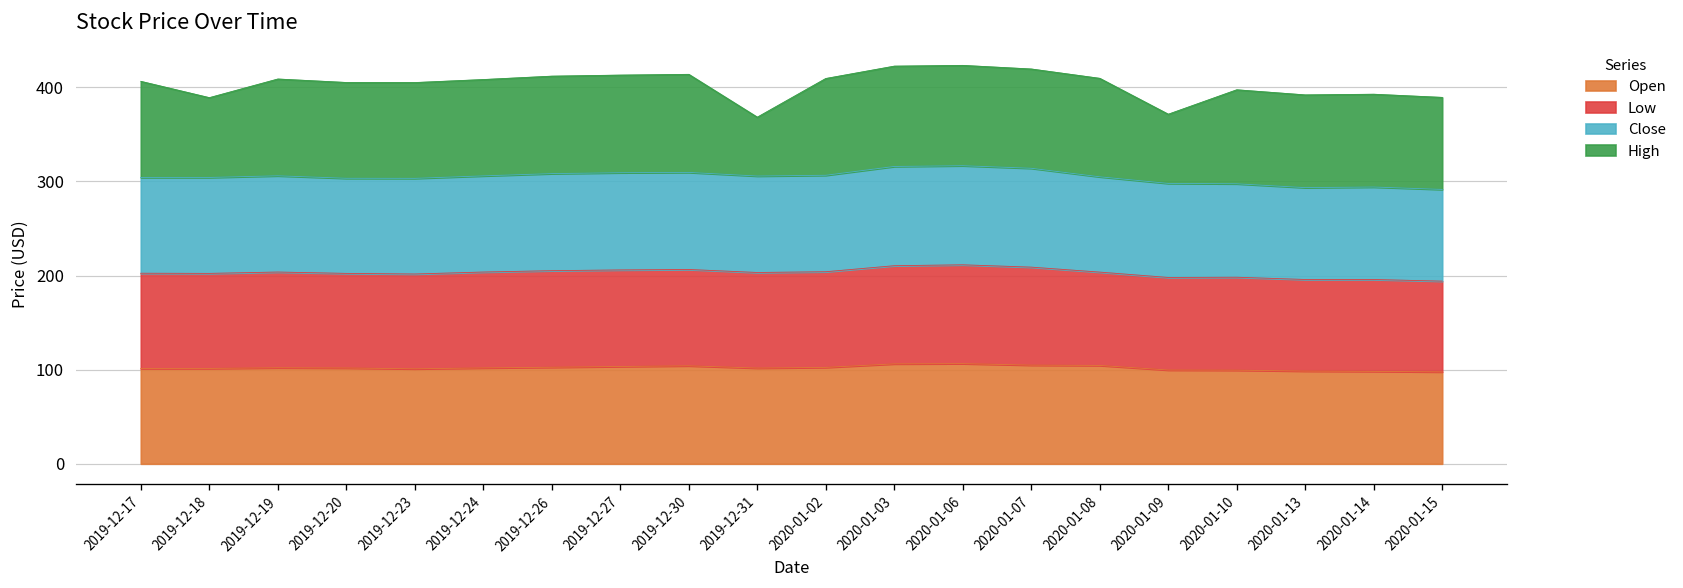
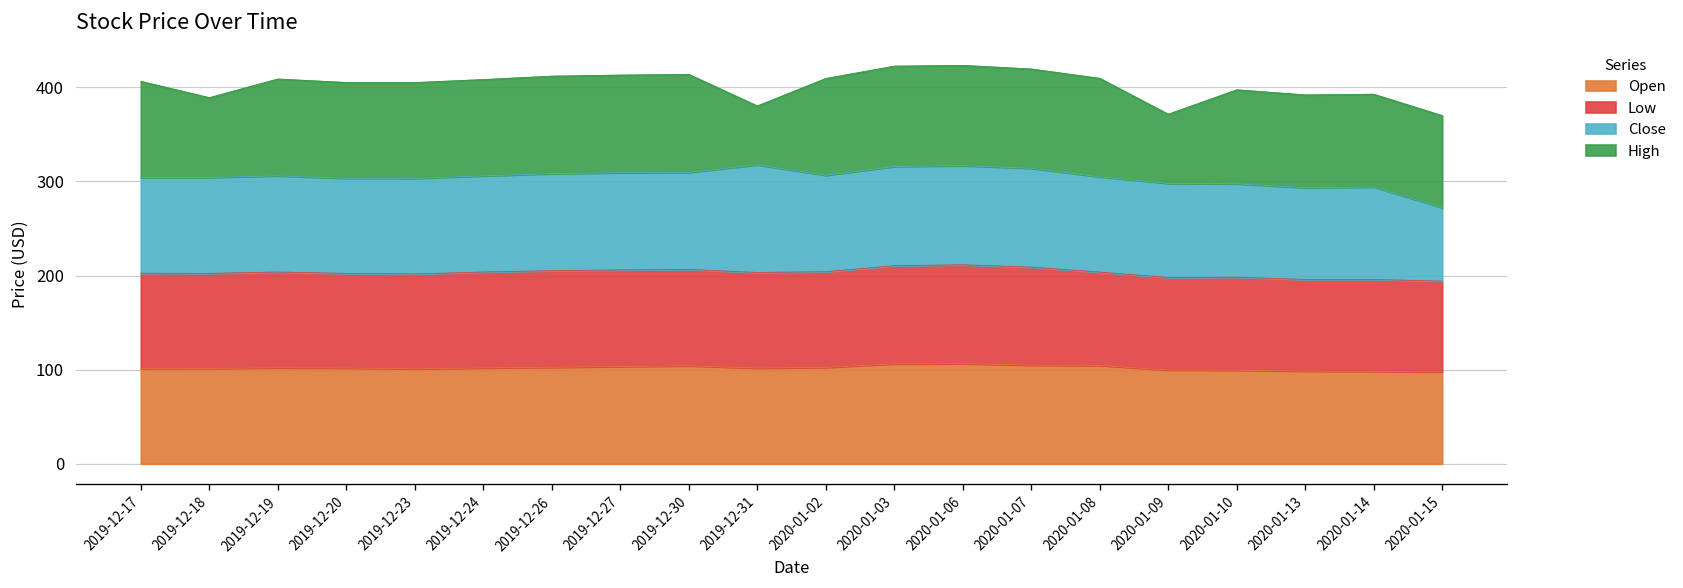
  {
    "Close": {
      "2019-12-17": 100,
      "2019-12-18": 100,
      "2019-12-19": 100,
      "2019-12-20": 100,
      "2019-12-23": 100,
      "2019-12-24": 100,
      "2019-12-26": 100,
      "2019-12-27": 100,
      "2019-12-30": 100,
-     "2019-12-31": 100,
+     "2019-12-31": 110,
      "2020-01-02": 100,
      "2020-01-03": 110,
      "2020-01-06": 110,
      "2020-01-07": 110,
      "2020-01-08": 100,
      "2020-01-09": 100,
      "2020-01-10": 100,
      "2020-01-13": 100,
      "2020-01-14": 100,
-     "2020-01-15": 100
+     "2020-01-15": 80
    },
    "High": {
      "2019-12-17": 100,
      "2019-12-18": 80,
      "2019-12-19": 100,
      "2019-12-20": 100,
      "2019-12-23": 100,
      "2019-12-24": 100,
      "2019-12-26": 100,
      "2019-12-27": 100,
      "2019-12-30": 100,
      "2019-12-31": 60,
      "2020-01-02": 100,
      "2020-01-03": 110,
      "2020-01-06": 110,
      "2020-01-07": 110,
      "2020-01-08": 100,
      "2020-01-09": 70,
      "2020-01-10": 100,
      "2020-01-13": 100,
      "2020-01-14": 100,
      "2020-01-15": 100
    }
  }
